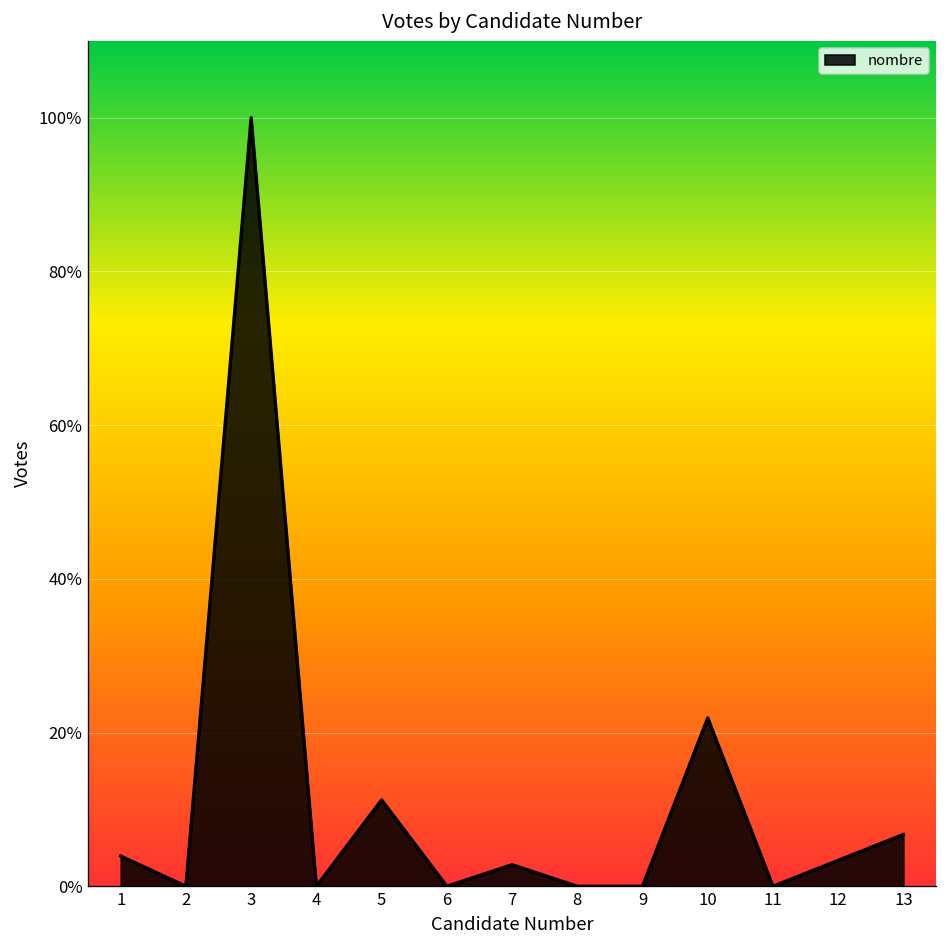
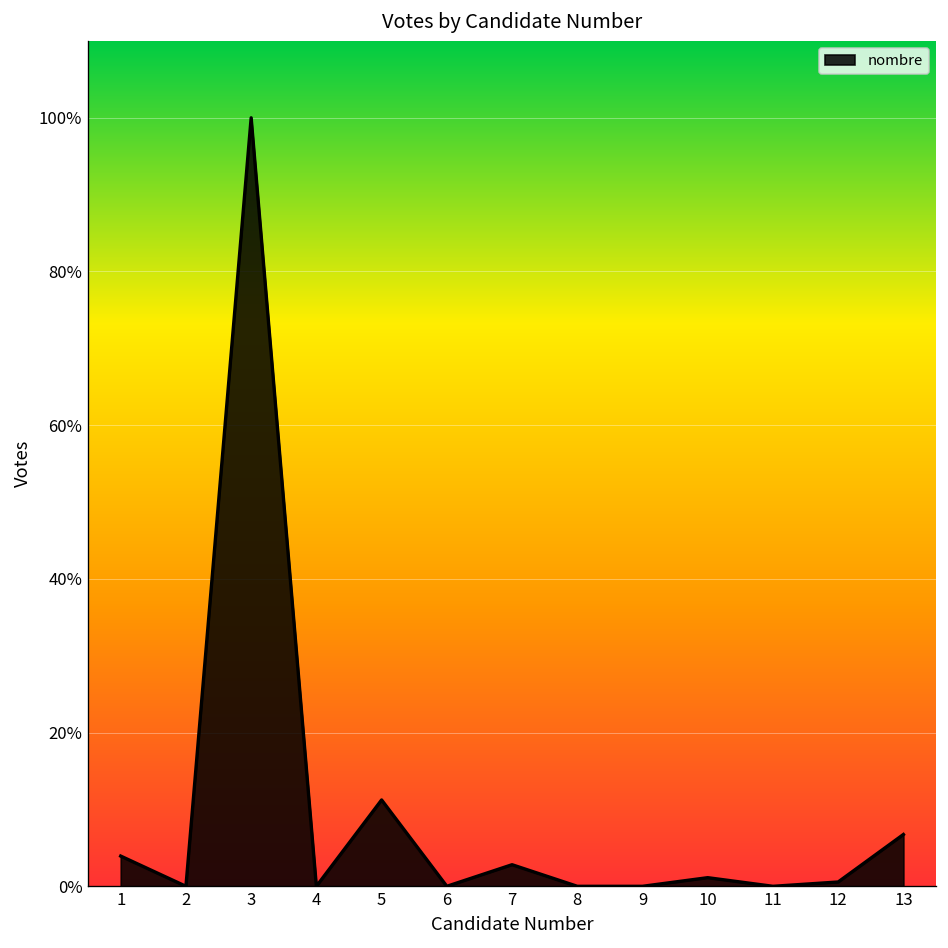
  {
    "1": "4%",
    "2": "0%",
    "3": "100%",
    "4": "0%",
    "5": "11%",
    "6": "0%",
    "7": "3%",
    "8": "0%",
    "9": "0%",
-   "10": "22%",
+   "10": "1%",
    "11": "0%",
-   "12": "3%",
+   "12": "1%",
    "13": "7%"
  }
